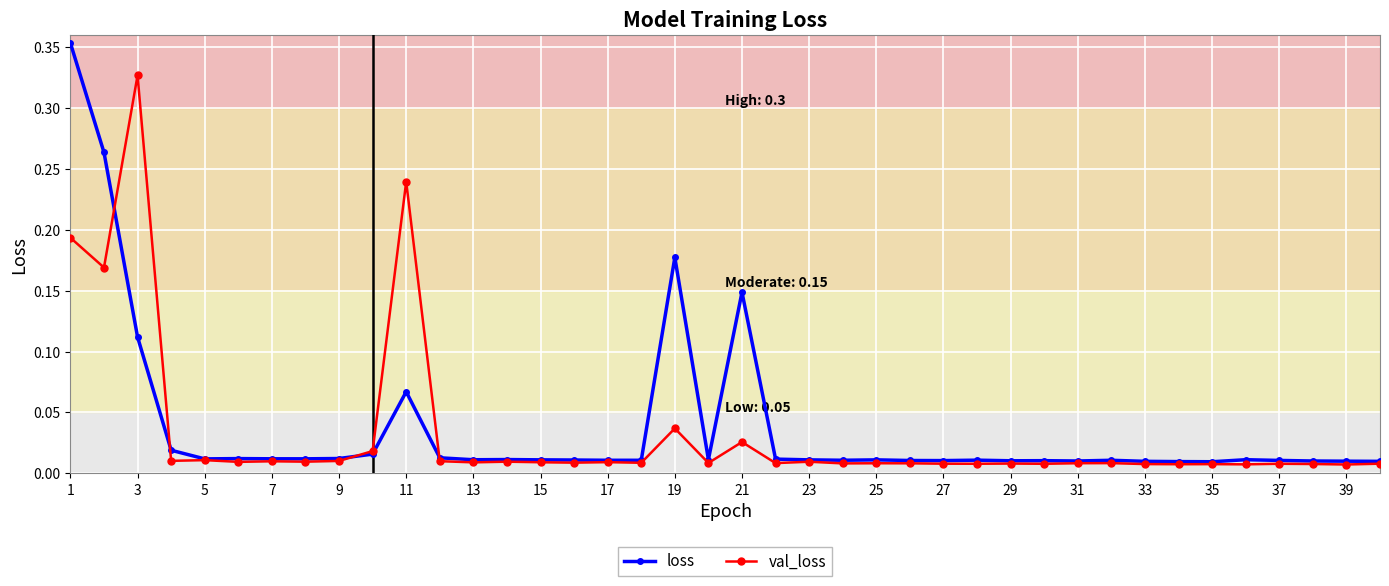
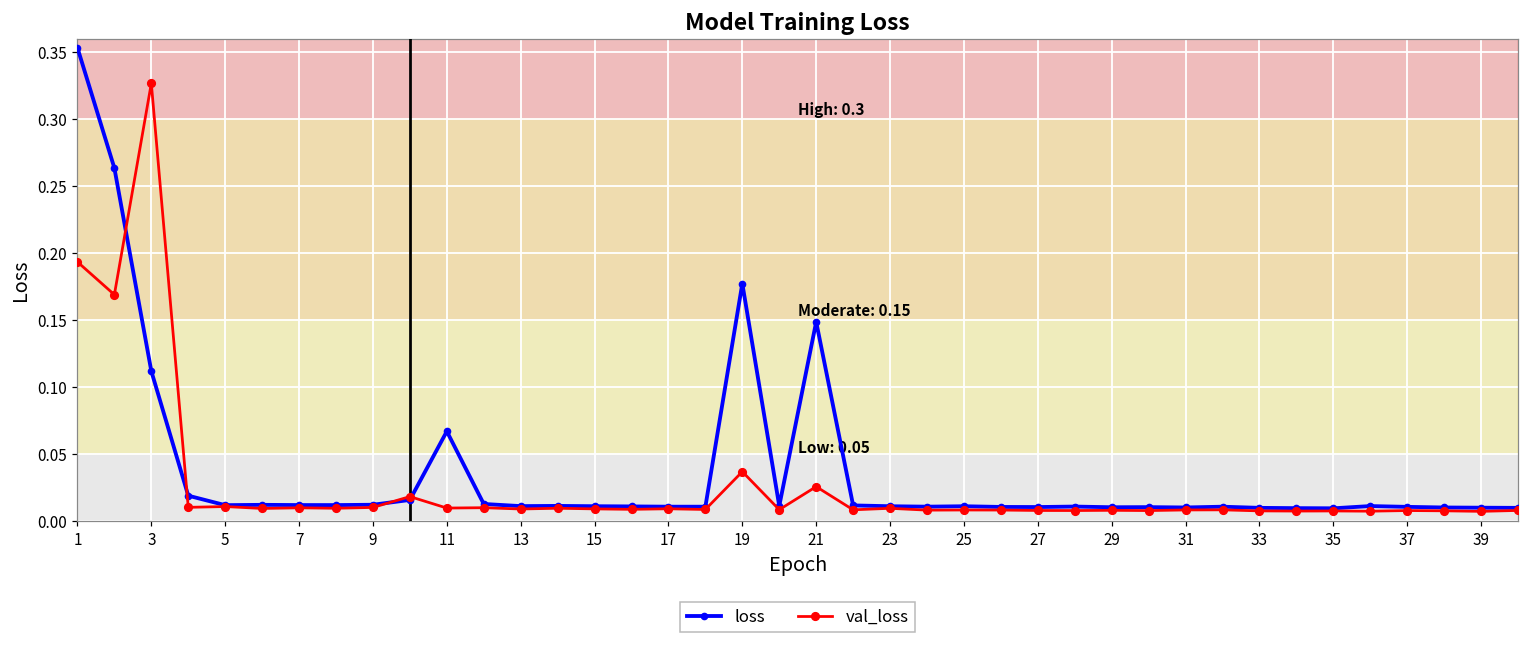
  {
    "loss": {
      "21": 0.15
    },
    "val_loss": {
      "1": 0.193,
      "3": 0.327,
-     "11": 0.239,
+     "11": 0.010,
      "13": 0.009,
      "19": 0.037,
      "21": 0.026,
      "25": 0.008,
      "27": 0.008,
      "29": 0.008,
      "33": 0.008,
      "37": 0.008,
      "39": 0.007
    }
  }
